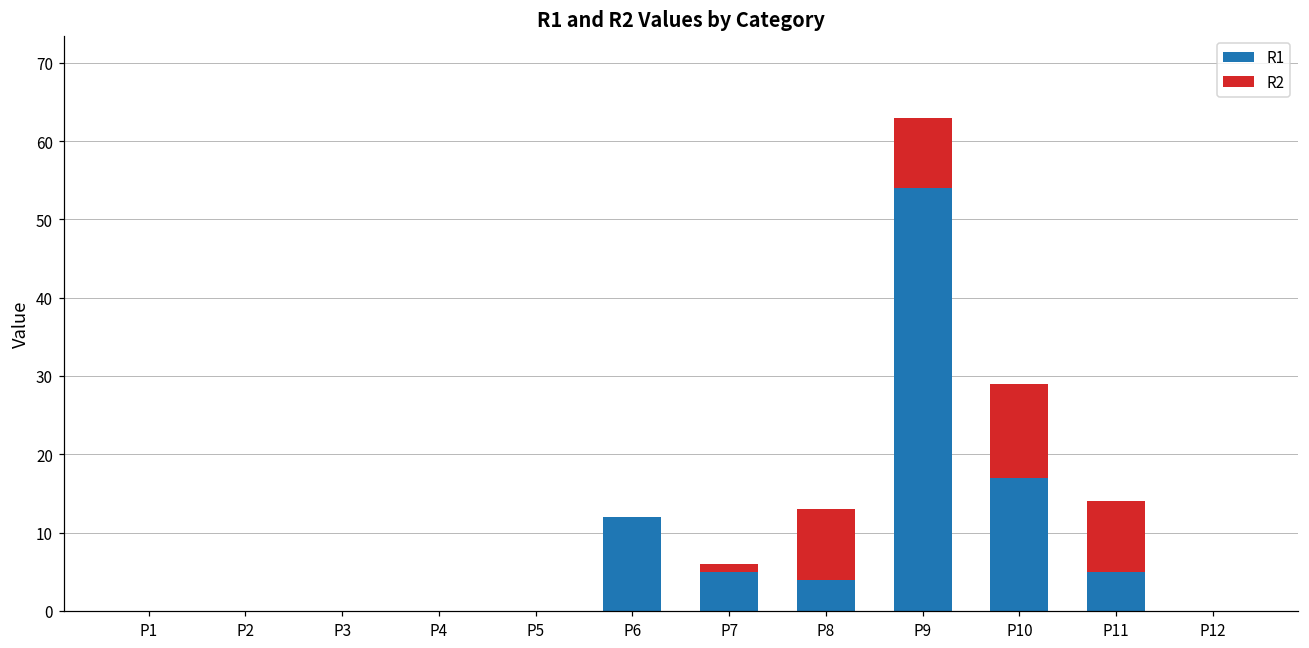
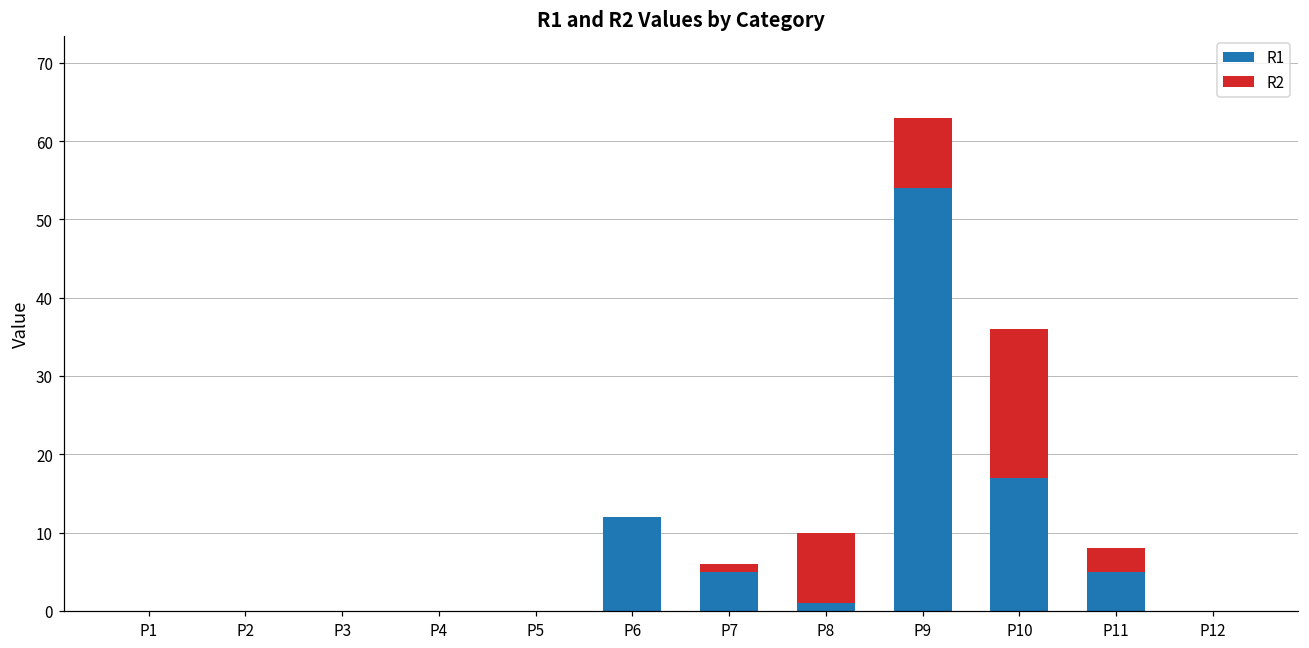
  {
    "R1": {
      "P1": 0,
      "P2": 0,
      "P3": 0,
      "P4": 0,
      "P5": 0,
      "P6": 12,
      "P7": 5,
-     "P8": 4,
+     "P8": 1,
      "P9": 54,
      "P10": 17,
      "P11": 5,
      "P12": 0
    },
    "R2": {
      "P1": 0,
      "P2": 0,
      "P3": 0,
      "P4": 0,
      "P5": 0,
      "P6": 0,
      "P7": 1,
      "P8": 9,
      "P9": 9,
-     "P10": 12,
-     "P11": 9,
+     "P10": 19,
+     "P11": 3,
      "P12": 0
    }
  }
